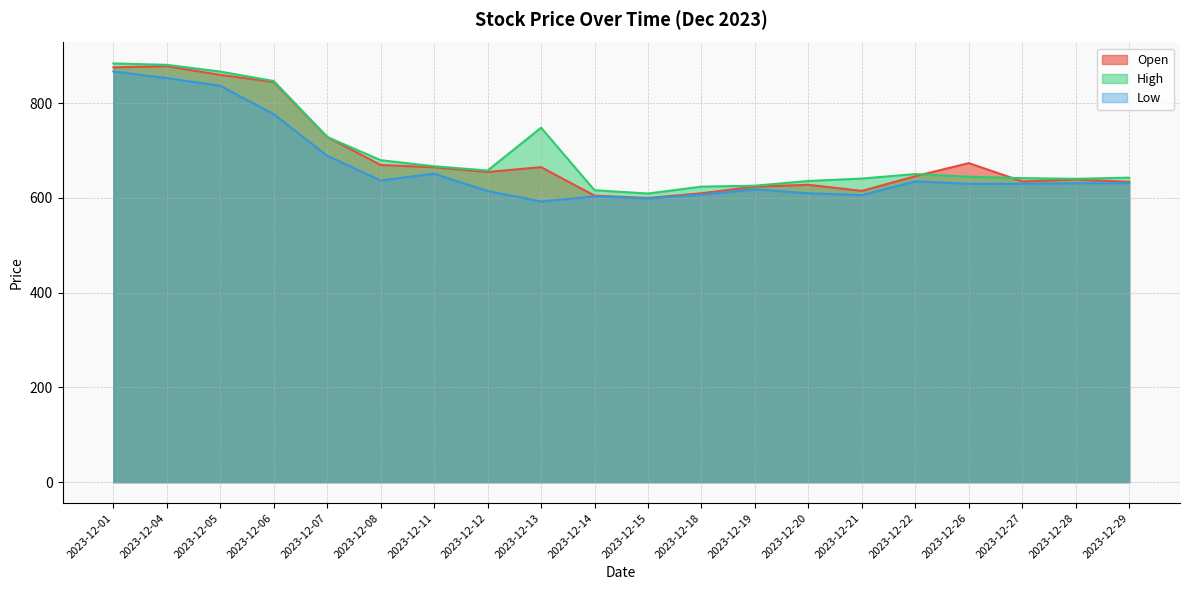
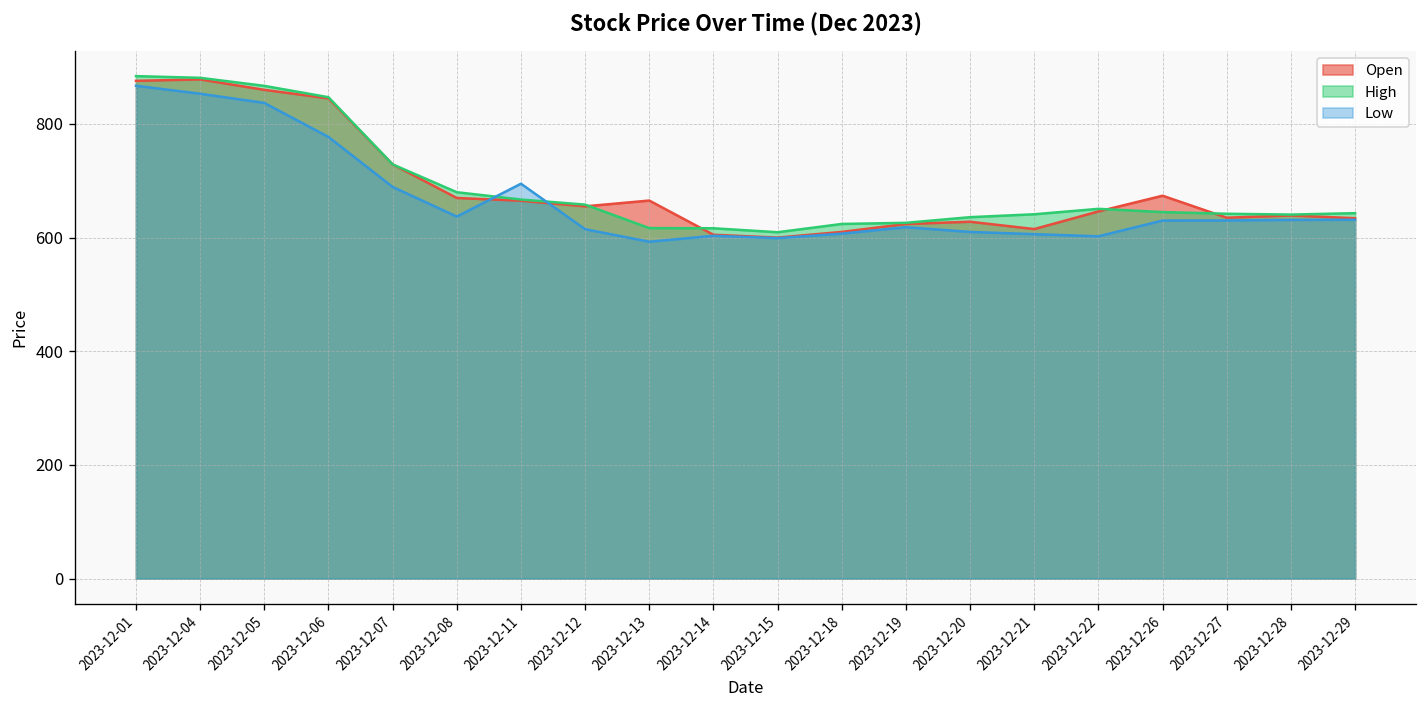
  {
    "Open": {
      "2023-12-01": 880,
      "2023-12-05": 860,
      "2023-12-08": 670,
      "2023-12-13": 670,
      "2023-12-20": 630,
      "2023-12-21": 620,
      "2023-12-26": 670
    },
    "High": {
      "2023-12-01": 880,
      "2023-12-05": 870,
      "2023-12-08": 680,
-     "2023-12-13": 750,
+     "2023-12-13": 620,
      "2023-12-14": 620,
      "2023-12-15": 610,
      "2023-12-18": 620,
      "2023-12-20": 640,
      "2023-12-21": 640,
      "2023-12-26": 640,
      "2023-12-27": 640,
      "2023-12-29": 640
    },
    "Low": {
      "2023-12-01": 870,
      "2023-12-04": 850,
      "2023-12-05": 840,
      "2023-12-06": 780,
      "2023-12-07": 690,
      "2023-12-08": 640,
-     "2023-12-11": 650,
+     "2023-12-11": 690,
      "2023-12-12": 610,
      "2023-12-13": 590,
      "2023-12-19": 620,
      "2023-12-20": 610,
      "2023-12-21": 610,
-     "2023-12-22": 640,
+     "2023-12-22": 600,
      "2023-12-26": 630,
      "2023-12-28": 630
    }
  }
